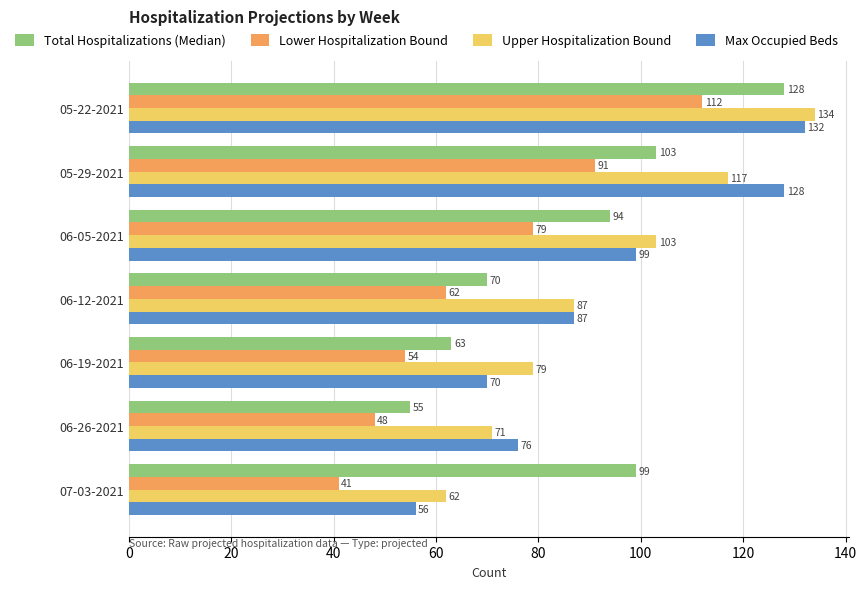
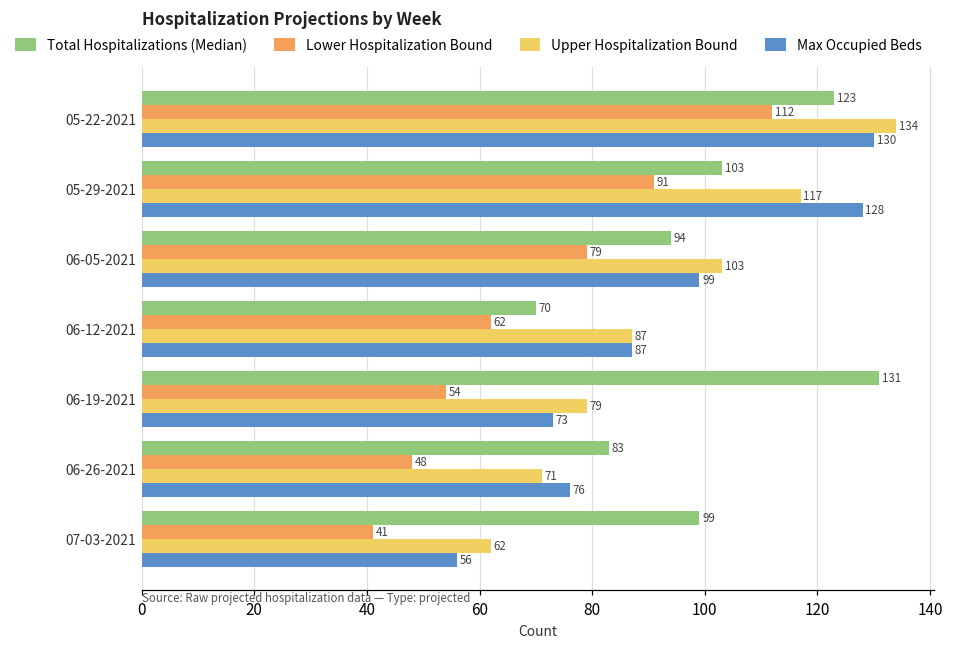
  {
    "Total Hospitalizations (Median)": {
-     "05-22-2021": 128,
+     "05-22-2021": 123,
      "05-29-2021": 103,
      "06-05-2021": 94,
      "06-12-2021": 70,
-     "06-19-2021": 63,
-     "06-26-2021": 55,
+     "06-19-2021": 131,
+     "06-26-2021": 83,
      "07-03-2021": 99
    },
    "Max Occupied Beds": {
-     "05-22-2021": 132,
+     "05-22-2021": 130,
      "05-29-2021": 128,
      "06-05-2021": 99,
      "06-12-2021": 87,
-     "06-19-2021": 70,
+     "06-19-2021": 73,
      "06-26-2021": 76,
      "07-03-2021": 56
    }
  }
